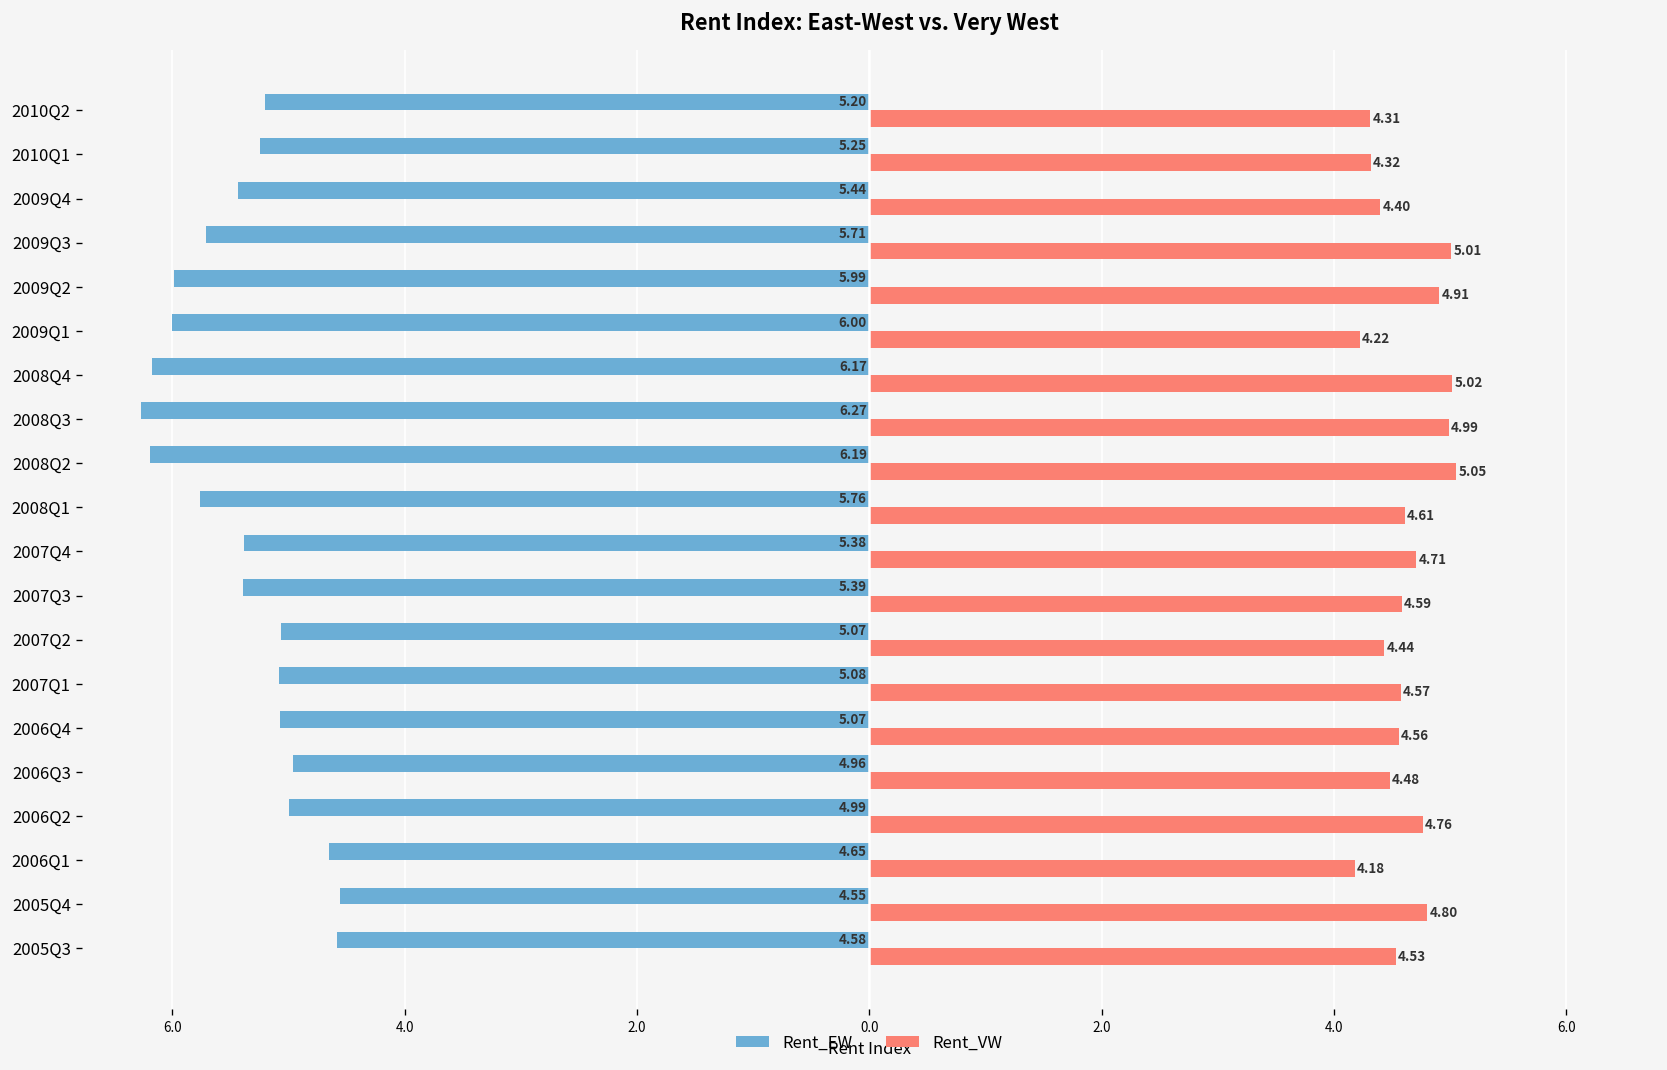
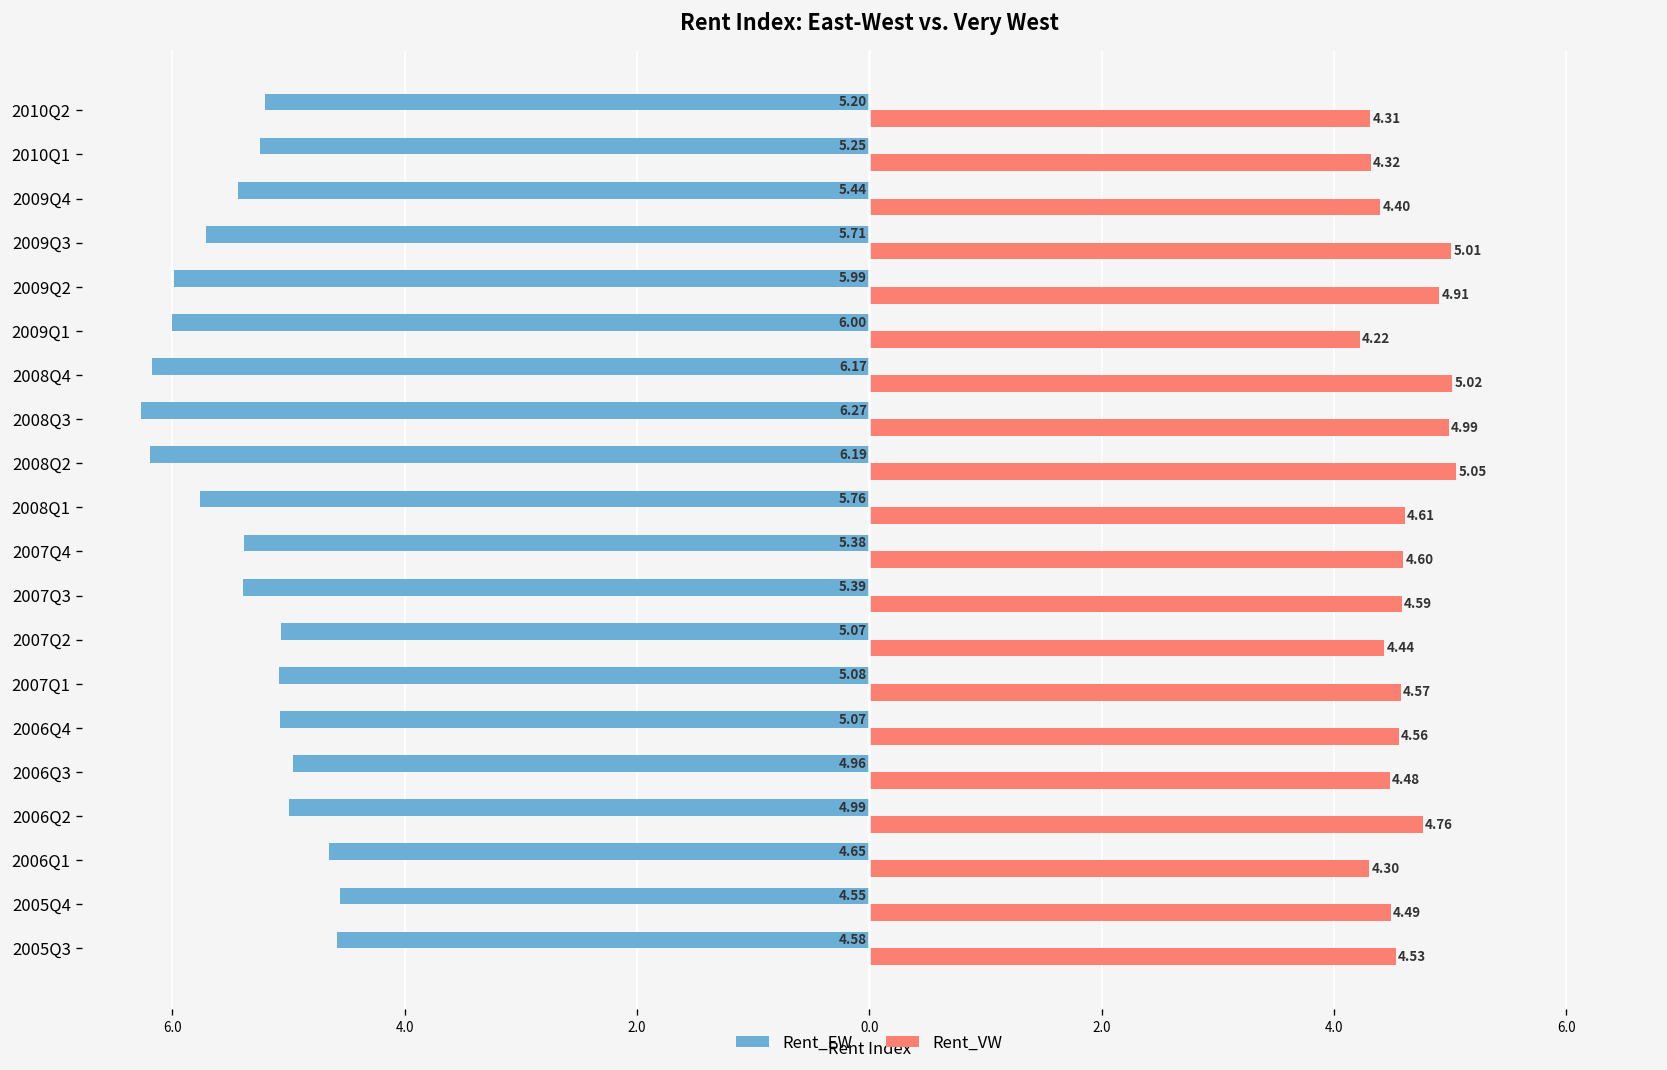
  {
    "Rent_VW": {
      "2010Q2": 4.31,
      "2010Q1": 4.32,
      "2009Q4": 4.40,
      "2009Q3": 5.01,
      "2009Q2": 4.91,
      "2009Q1": 4.22,
      "2008Q4": 5.02,
      "2008Q3": 4.99,
      "2008Q2": 5.05,
      "2008Q1": 4.61,
-     "2007Q4": 4.71,
+     "2007Q4": 4.60,
      "2007Q3": 4.59,
      "2007Q2": 4.44,
      "2007Q1": 4.57,
      "2006Q4": 4.56,
      "2006Q3": 4.48,
      "2006Q2": 4.76,
-     "2006Q1": 4.18,
-     "2005Q4": 4.80,
+     "2006Q1": 4.30,
+     "2005Q4": 4.49,
      "2005Q3": 4.53
    }
  }
